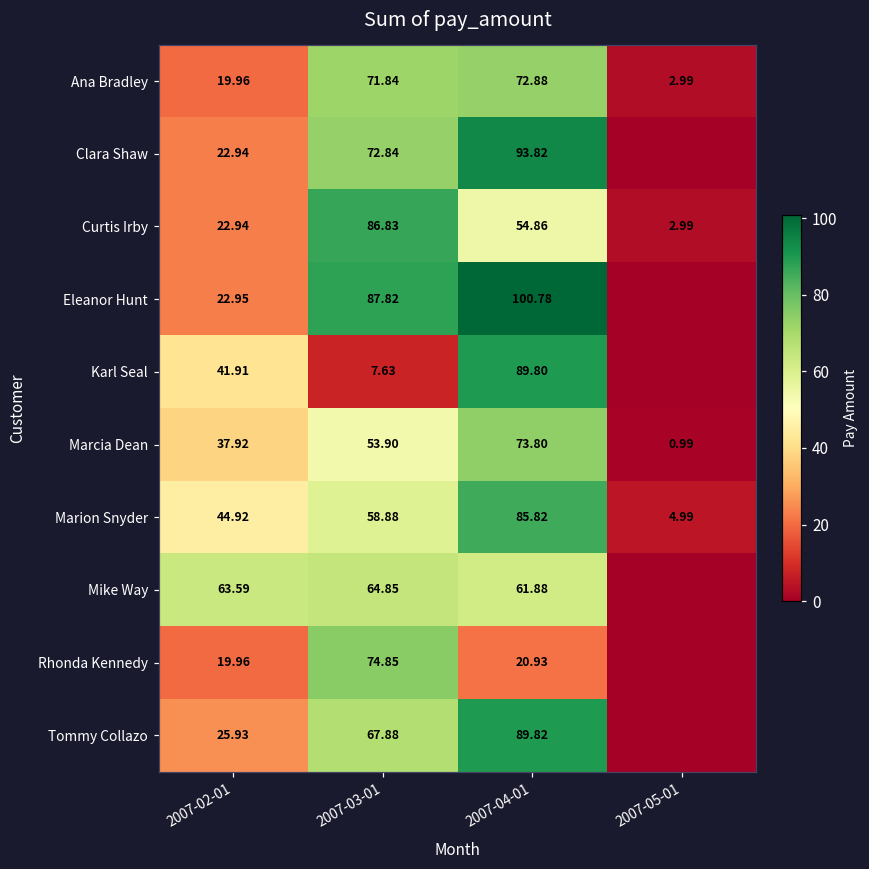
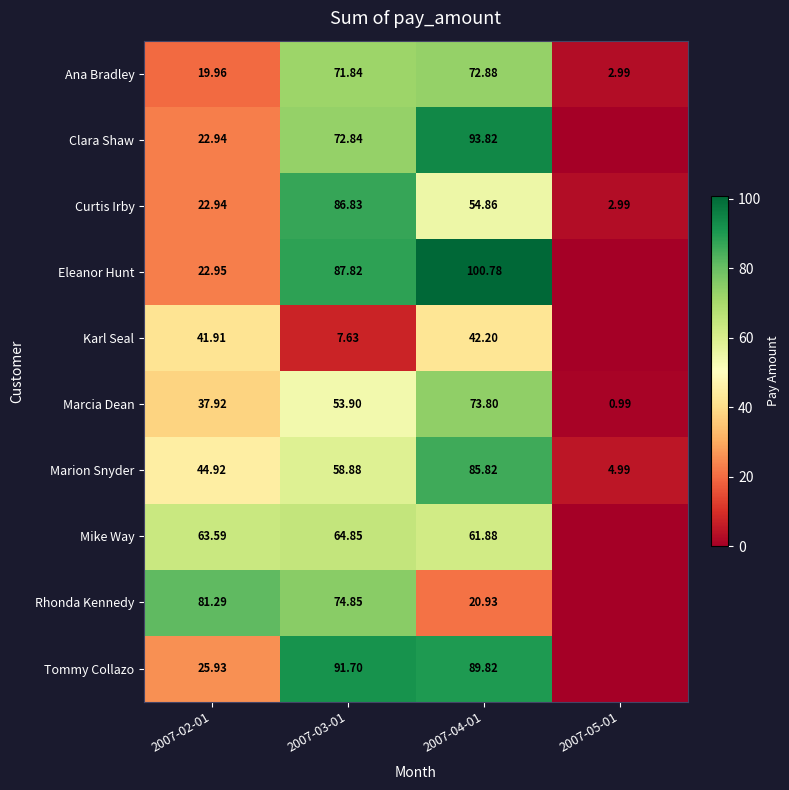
  {
    "Ana Bradley": {
      "2007-02-01": 19.96,
      "2007-03-01": 71.84,
      "2007-04-01": 72.88,
      "2007-05-01": 2.99
    },
    "Clara Shaw": {
      "2007-02-01": 22.94,
      "2007-03-01": 72.84,
      "2007-04-01": 93.82
    },
    "Curtis Irby": {
      "2007-02-01": 22.94,
      "2007-03-01": 86.83,
      "2007-04-01": 54.86,
      "2007-05-01": 2.99
    },
    "Eleanor Hunt": {
      "2007-02-01": 22.95,
      "2007-03-01": 87.82,
      "2007-04-01": 100.78
    },
    "Karl Seal": {
      "2007-02-01": 41.91,
      "2007-03-01": 7.63,
-     "2007-04-01": 89.80
+     "2007-04-01": 42.20
    },
    "Marcia Dean": {
      "2007-02-01": 37.92,
      "2007-03-01": 53.90,
      "2007-04-01": 73.80,
      "2007-05-01": 0.99
    },
    "Marion Snyder": {
      "2007-02-01": 44.92,
      "2007-03-01": 58.88,
      "2007-04-01": 85.82,
      "2007-05-01": 4.99
    },
    "Mike Way": {
      "2007-02-01": 63.59,
      "2007-03-01": 64.85,
      "2007-04-01": 61.88
    },
    "Rhonda Kennedy": {
-     "2007-02-01": 19.96,
+     "2007-02-01": 81.29,
      "2007-03-01": 74.85,
      "2007-04-01": 20.93
    },
    "Tommy Collazo": {
      "2007-02-01": 25.93,
-     "2007-03-01": 67.88,
+     "2007-03-01": 91.70,
      "2007-04-01": 89.82
    }
  }
